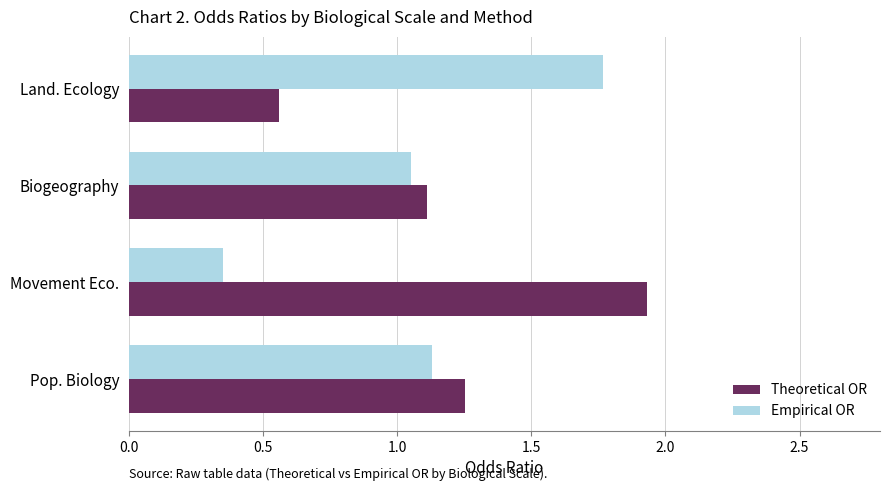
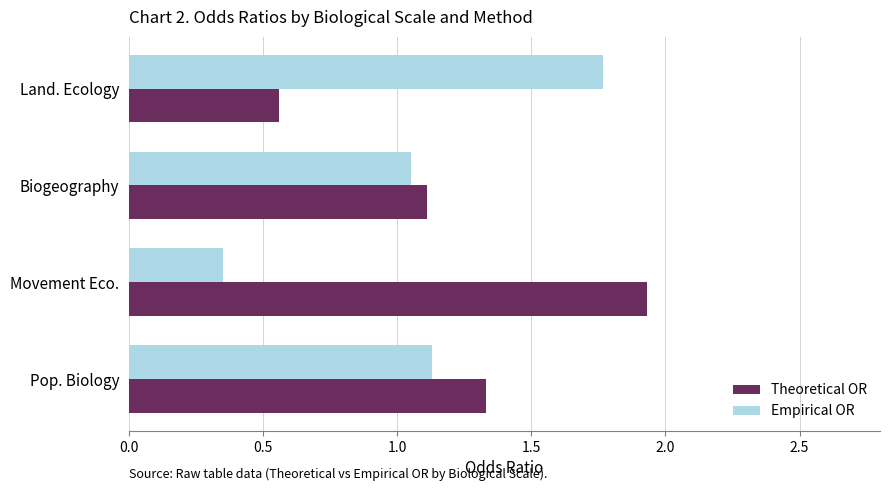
  {
    "Theoretical OR": {
      "Land. Ecology": 0.56,
      "Biogeography": 1.11,
      "Movement Eco.": 1.93,
-     "Pop. Biology": 1.25
+     "Pop. Biology": 1.33
    },
    "Empirical OR": {
      "Land. Ecology": 1.77,
      "Biogeography": 1.05,
      "Movement Eco.": 0.35,
      "Pop. Biology": 1.13
    }
  }
